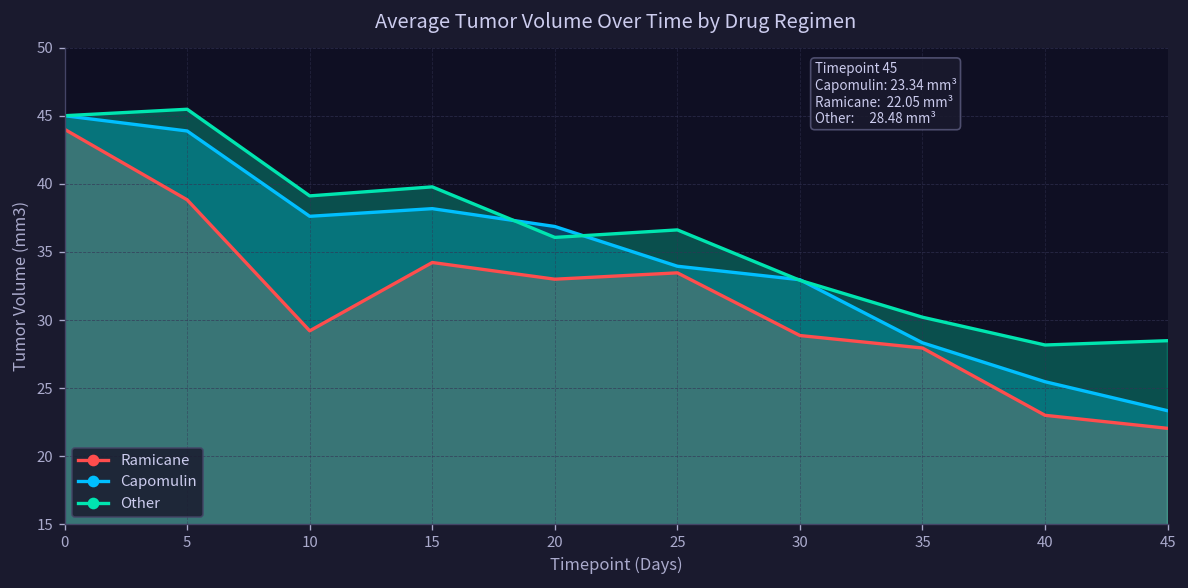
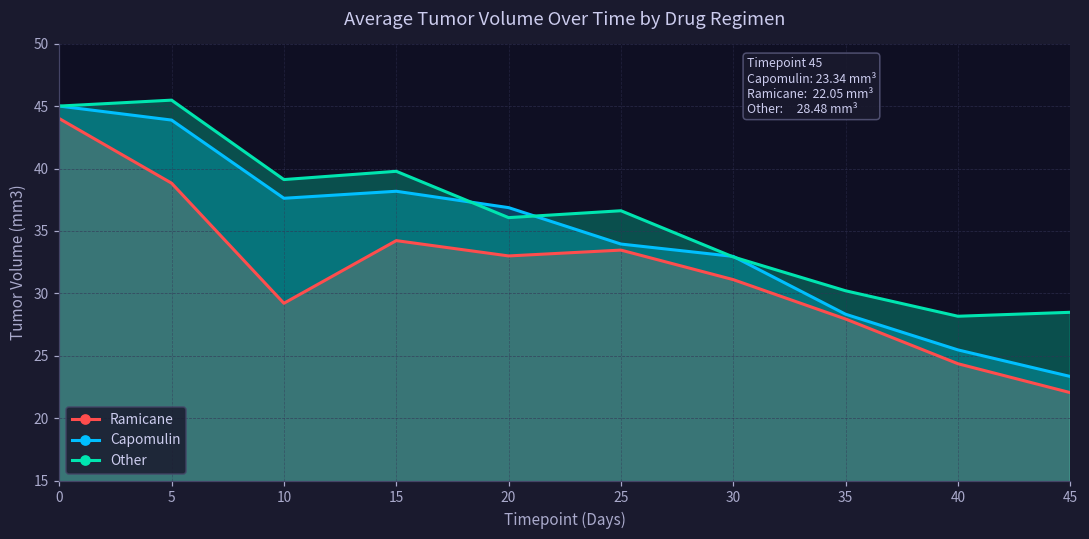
  {
    "Ramicane": {
      "0": 44.0,
      "5": 38.8,
      "10": 29.2,
      "15": 34.2,
      "20": 33.0,
      "25": 33.5,
-     "30": 28.9,
+     "30": 31.1,
      "35": 27.9,
-     "40": 23.0,
+     "40": 24.4,
      "45": 22.1
    }
  }
